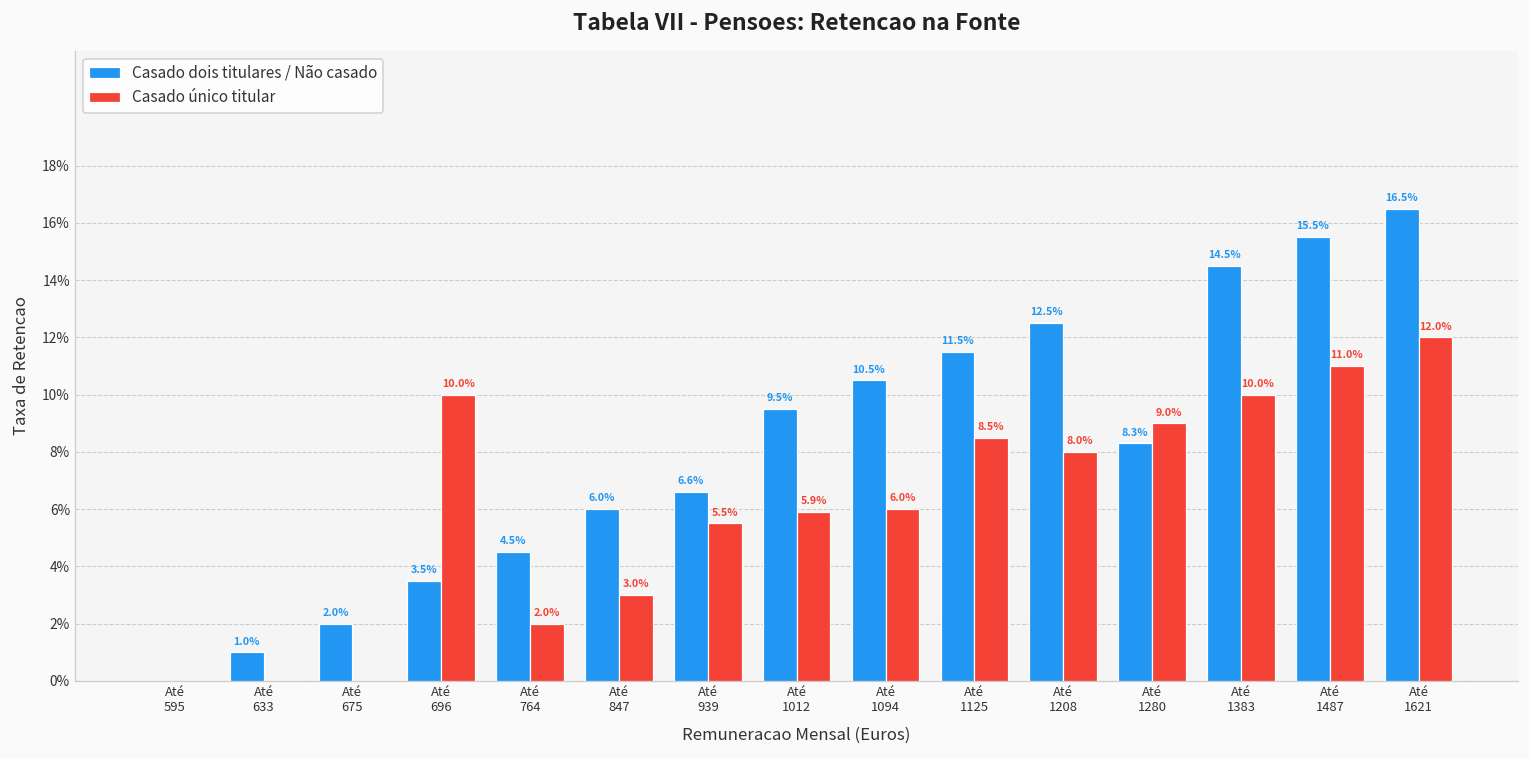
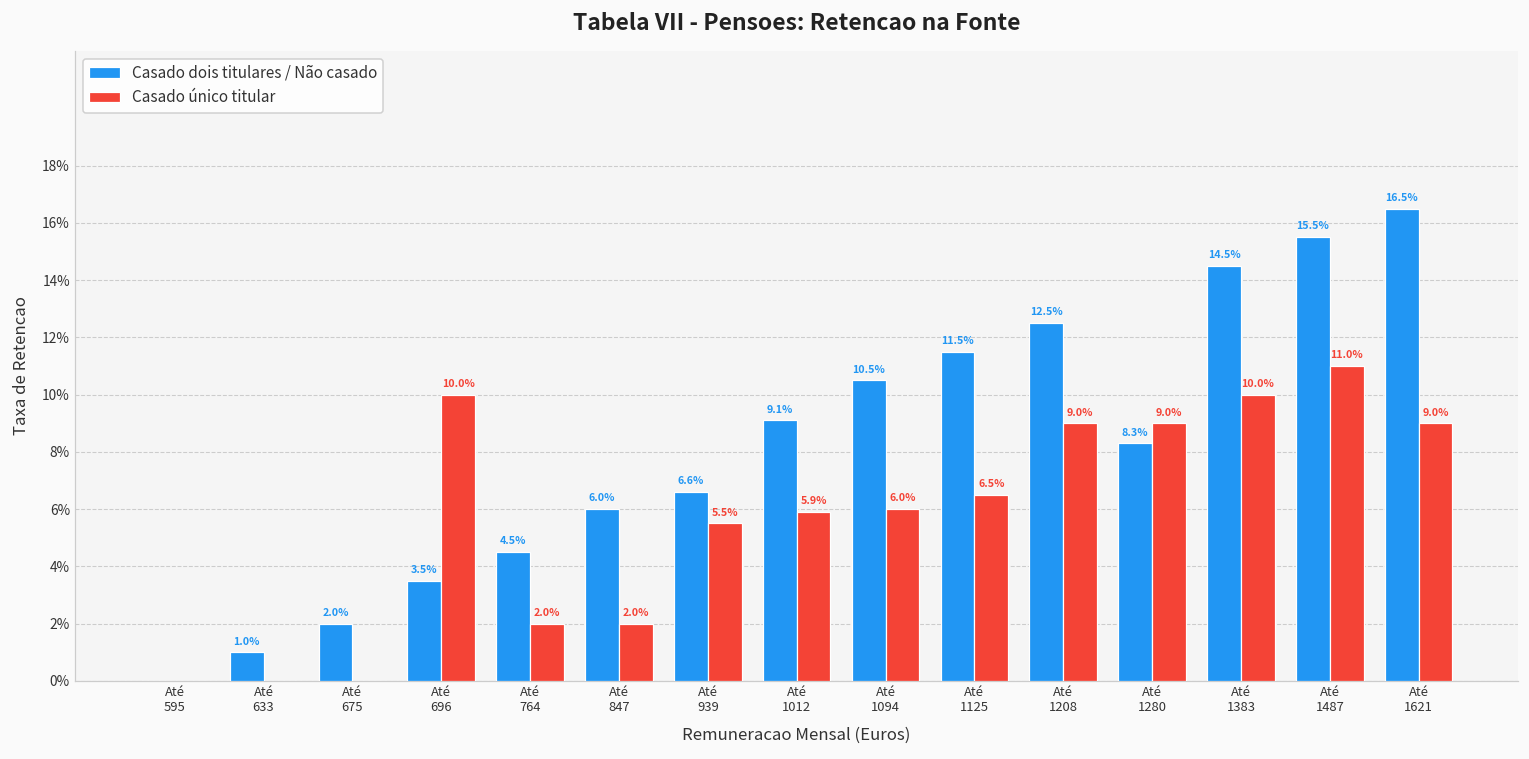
  {
    "Casado dois titulares / Não casado": {
      "Até 633": "1.0%",
      "Até 675": "2.0%",
      "Até 696": "3.5%",
      "Até 764": "4.5%",
      "Até 847": "6.0%",
      "Até 939": "6.6%",
-     "Até 1012": "9.5%",
+     "Até 1012": "9.1%",
      "Até 1094": "10.5%",
      "Até 1125": "11.5%",
      "Até 1208": "12.5%",
      "Até 1280": "8.3%",
      "Até 1383": "14.5%",
      "Até 1487": "15.5%",
      "Até 1621": "16.5%"
    },
    "Casado único titular": {
      "Até 696": "10.0%",
      "Até 764": "2.0%",
-     "Até 847": "3.0%",
+     "Até 847": "2.0%",
      "Até 939": "5.5%",
      "Até 1012": "5.9%",
      "Até 1094": "6.0%",
-     "Até 1125": "8.5%",
-     "Até 1208": "8.0%",
+     "Até 1125": "6.5%",
+     "Até 1208": "9.0%",
      "Até 1280": "9.0%",
      "Até 1383": "10.0%",
      "Até 1487": "11.0%",
-     "Até 1621": "12.0%"
+     "Até 1621": "9.0%"
    }
  }
